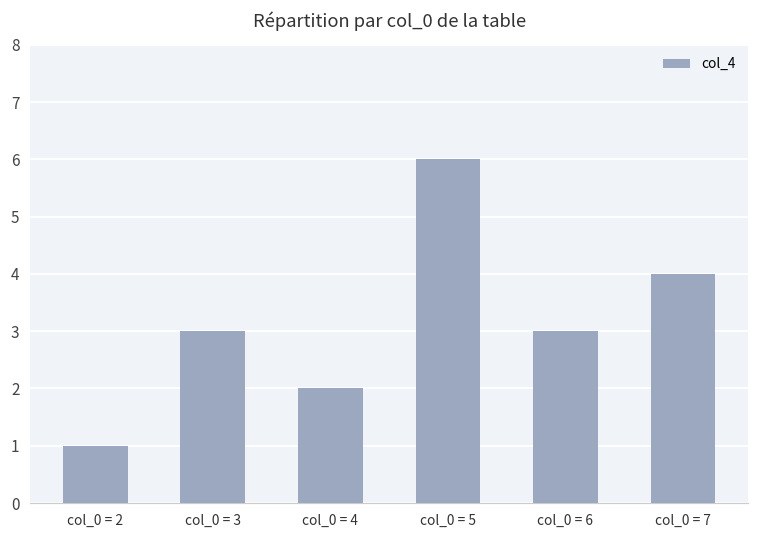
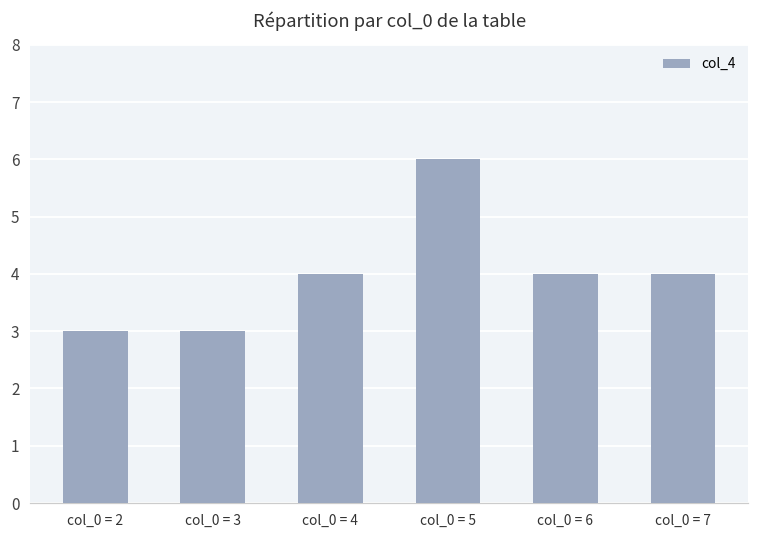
  {
-   "col_0 = 2": 1,
+   "col_0 = 2": 3,
    "col_0 = 3": 3,
-   "col_0 = 4": 2,
+   "col_0 = 4": 4,
    "col_0 = 5": 6,
-   "col_0 = 6": 3,
+   "col_0 = 6": 4,
    "col_0 = 7": 4
  }
